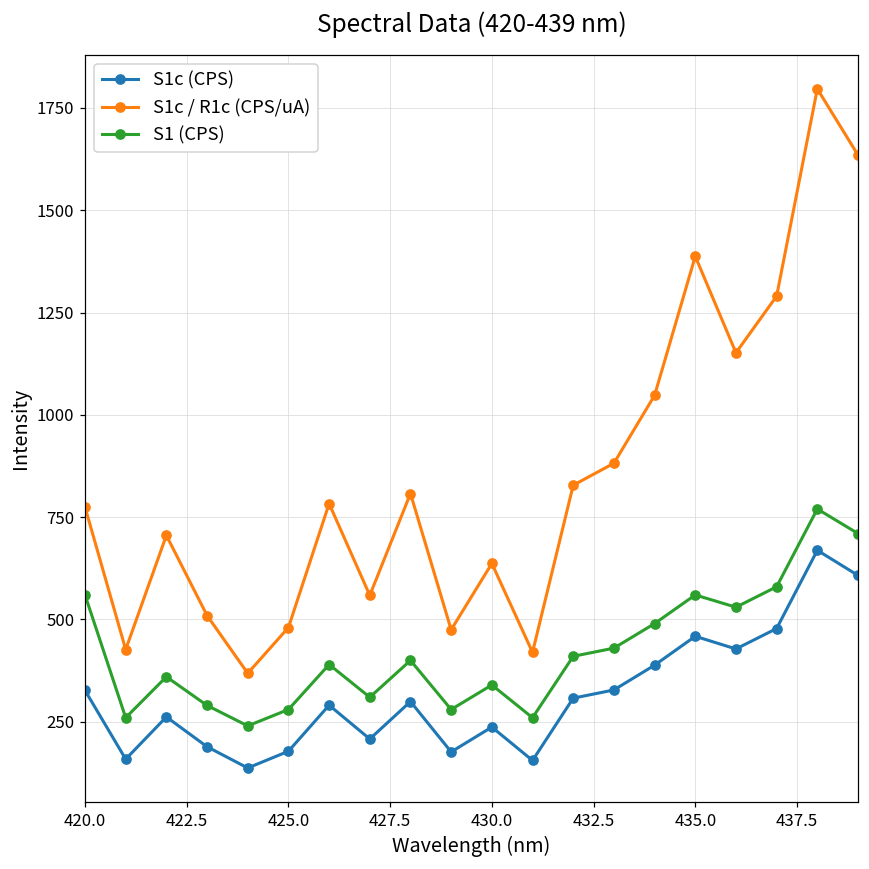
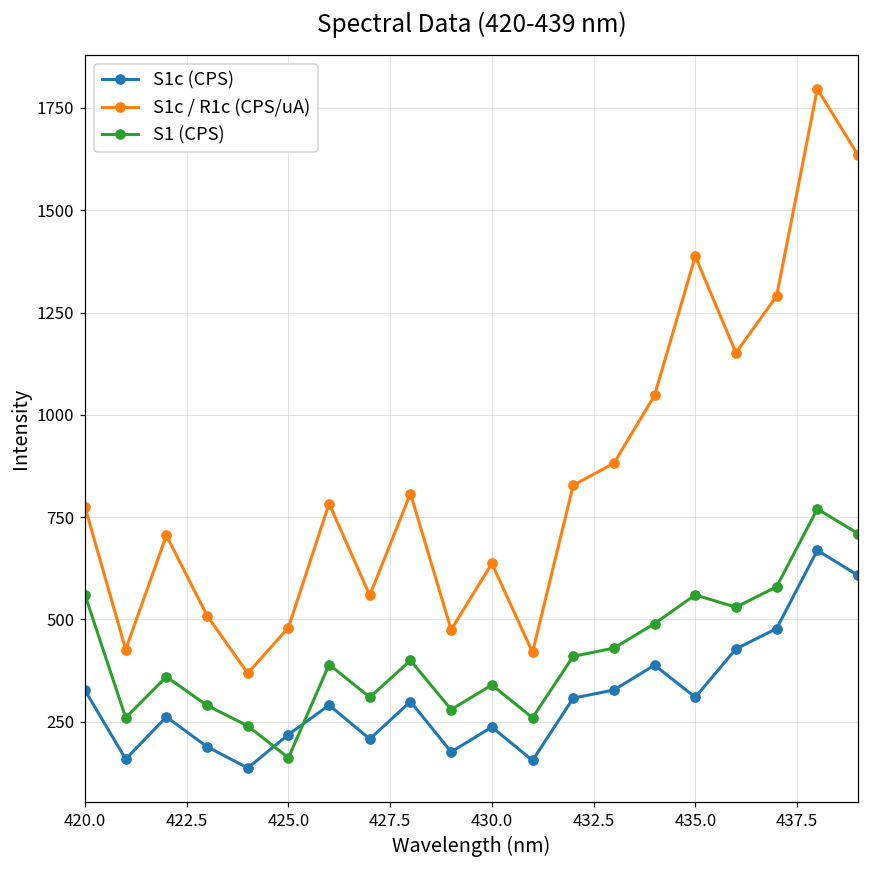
  {
    "S1c (CPS)": {
      "420.0": 330,
-     "425.0": 180,
+     "425.0": 220,
      "430.0": 240,
-     "435.0": 460
+     "435.0": 310
    },
    "S1c / R1c (CPS/uA)": {
      "420.0": 770,
      "425.0": 480,
      "430.0": 640,
      "435.0": 1390
    },
    "S1 (CPS)": {
      "420.0": 560,
-     "425.0": 280,
+     "425.0": 160,
      "430.0": 340,
      "435.0": 560
    }
  }
